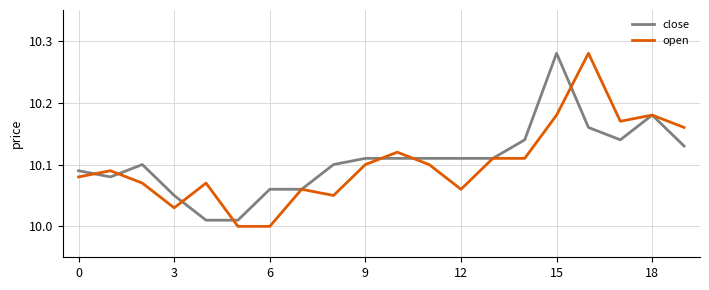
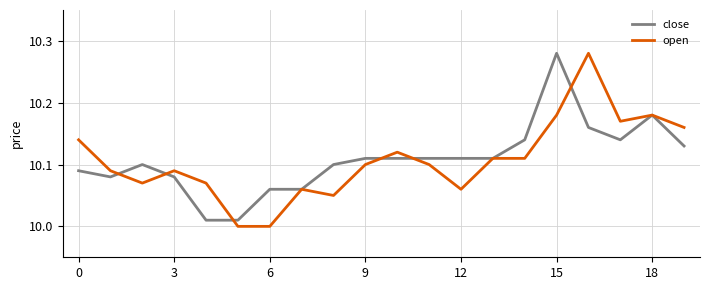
  {
    "close": {
      "0": 10.09,
-     "3": 10.05,
+     "3": 10.08,
      "6": 10.06,
      "9": 10.11,
      "12": 10.11,
      "15": 10.28
    },
    "open": {
-     "0": 10.08,
-     "3": 10.03,
+     "0": 10.14,
+     "3": 10.09,
      "6": 10.00,
      "9": 10.10,
      "12": 10.06,
      "15": 10.18
    }
  }
